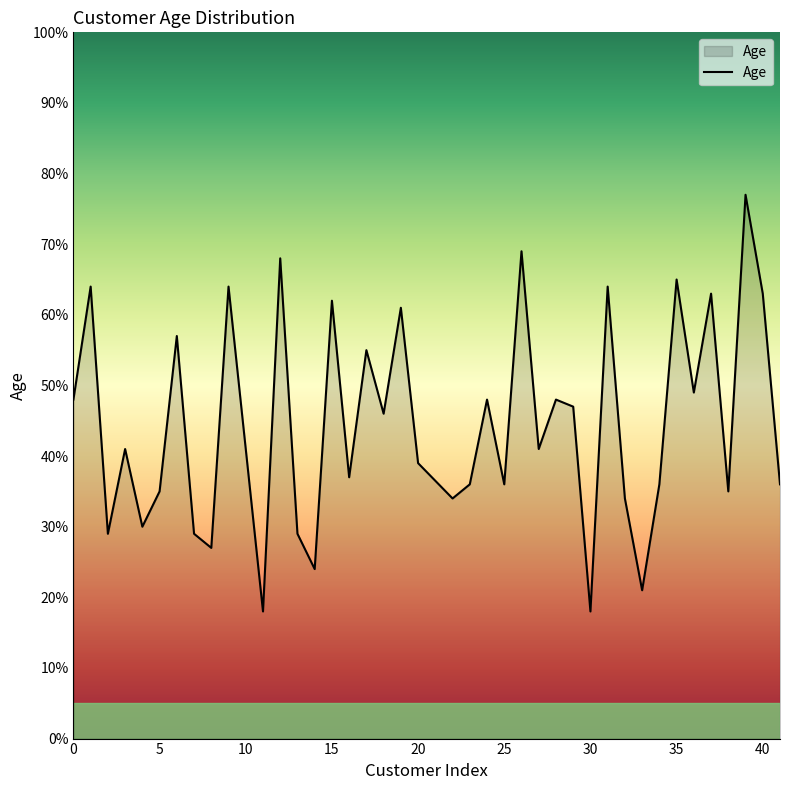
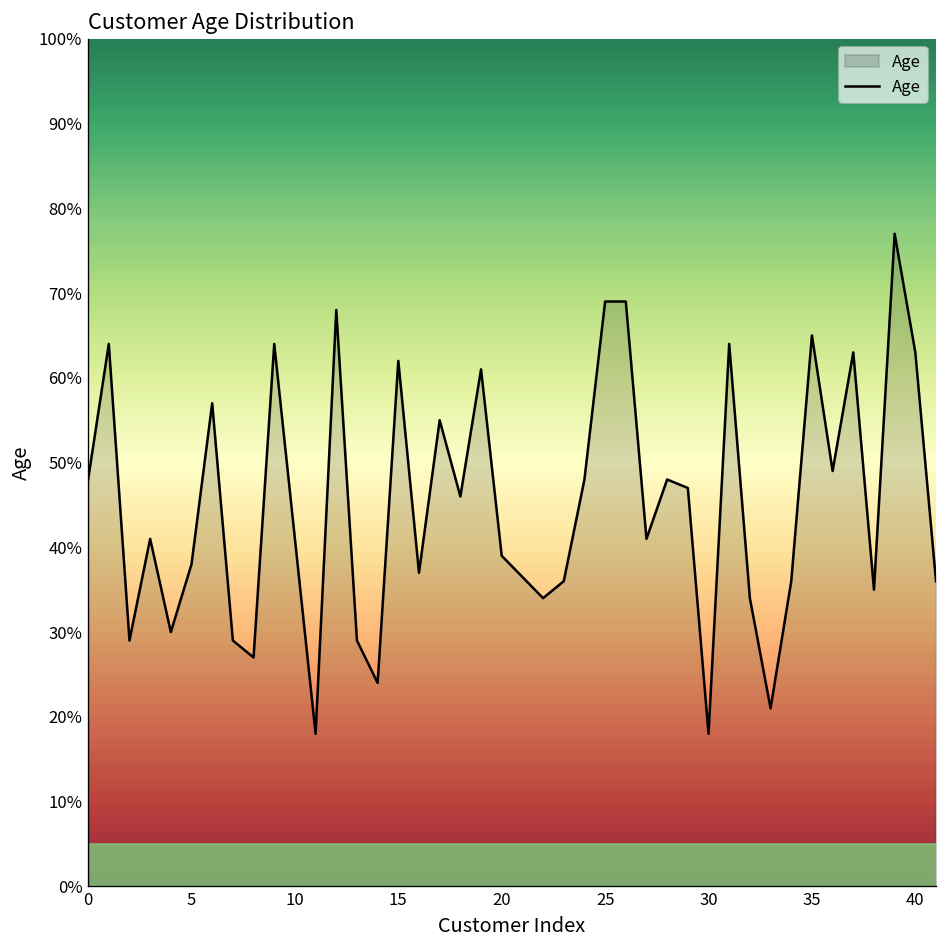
  {
    "0": "48%",
-   "5": "35%",
+   "5": "38%",
    "15": "62%",
    "20": "39%",
-   "25": "36%",
+   "25": "69%",
    "30": "18%",
    "35": "65%",
    "40": "63%"
  }
